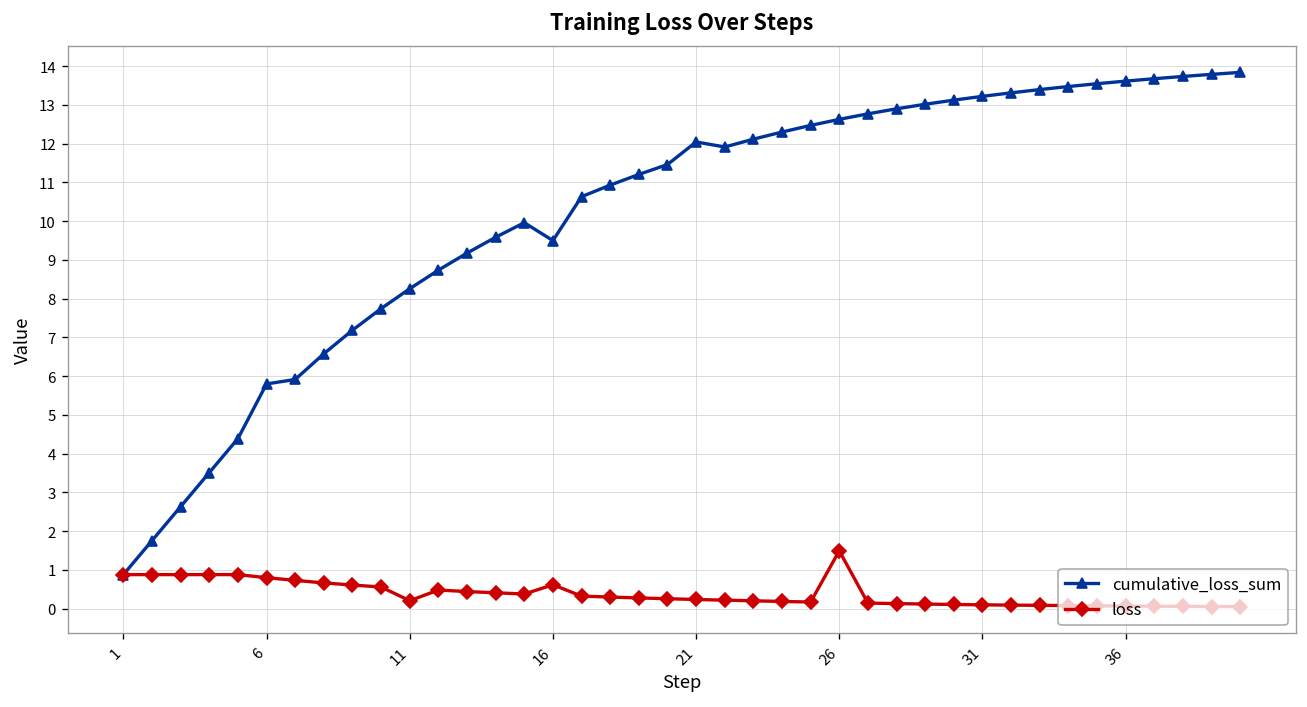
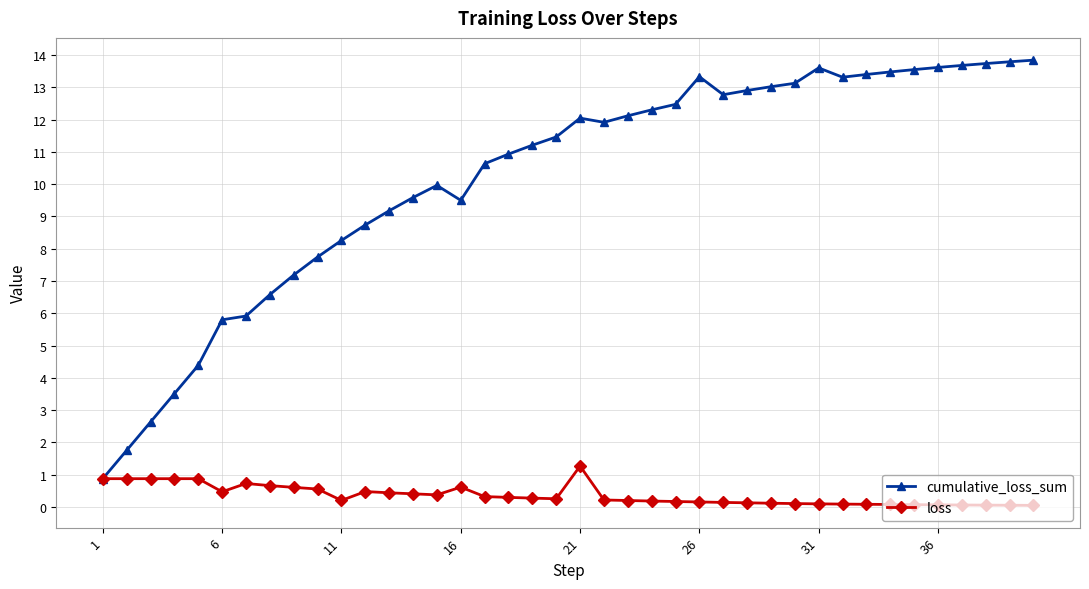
  {
    "cumulative_loss_sum": {
      "6": 5.8,
      "11": 8.3,
      "16": 9.5,
      "21": 12.0,
-     "26": 12.6,
-     "31": 13.2,
+     "26": 13.3,
+     "31": 13.6,
      "36": 13.6
    },
    "loss": {
-     "6": 0.8,
+     "6": 0.5,
      "11": 0.2,
      "16": 0.6,
-     "21": 0.2,
-     "26": 1.5,
+     "21": 1.3,
+     "26": 0.2,
      "31": 0.1
    }
  }
